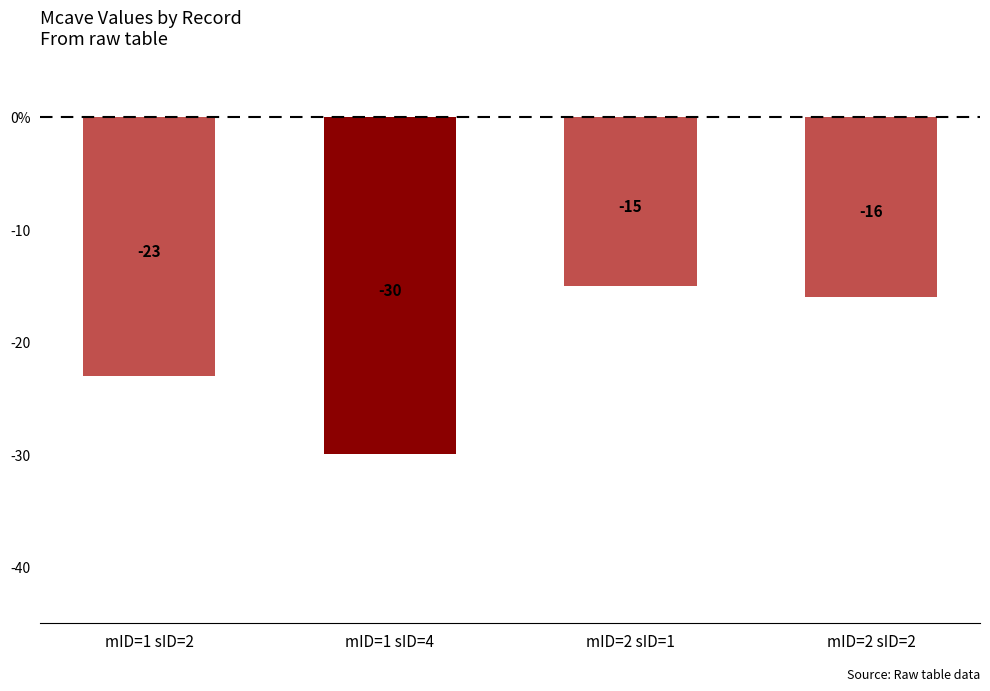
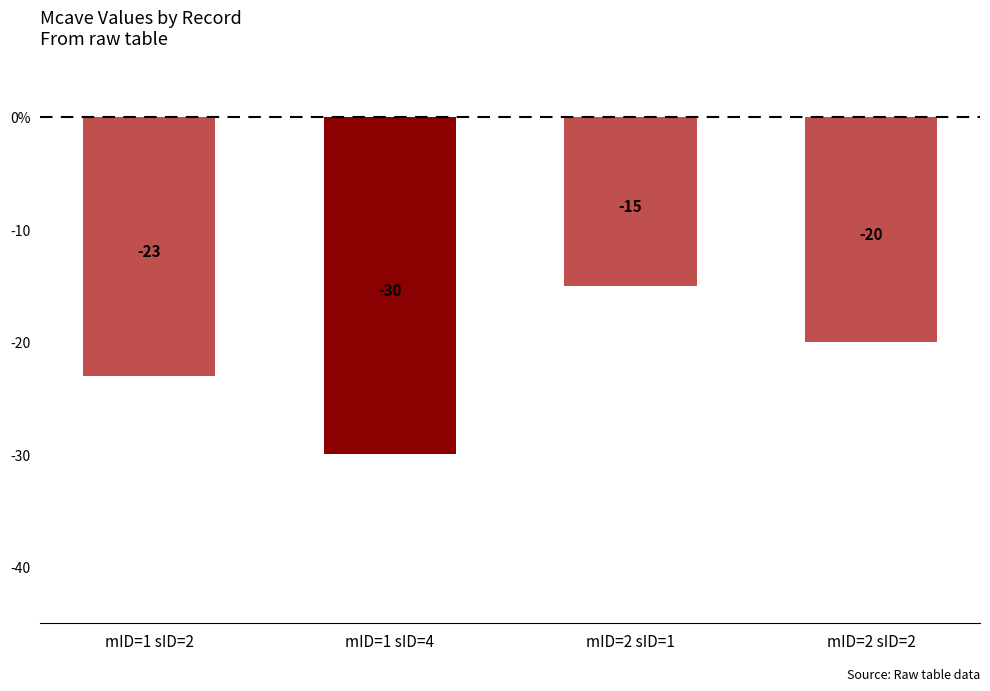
  {
    "mID=1 sID=2": -23,
    "mID=1 sID=4": -30,
    "mID=2 sID=1": -15,
-   "mID=2 sID=2": -16
+   "mID=2 sID=2": -20
  }
